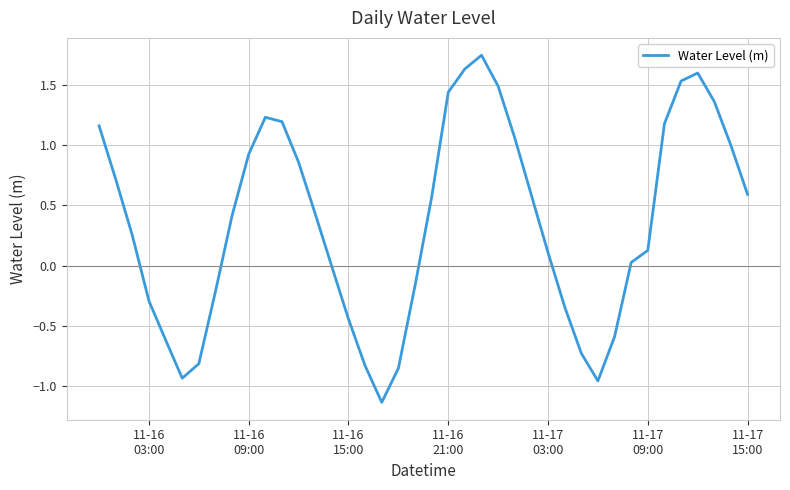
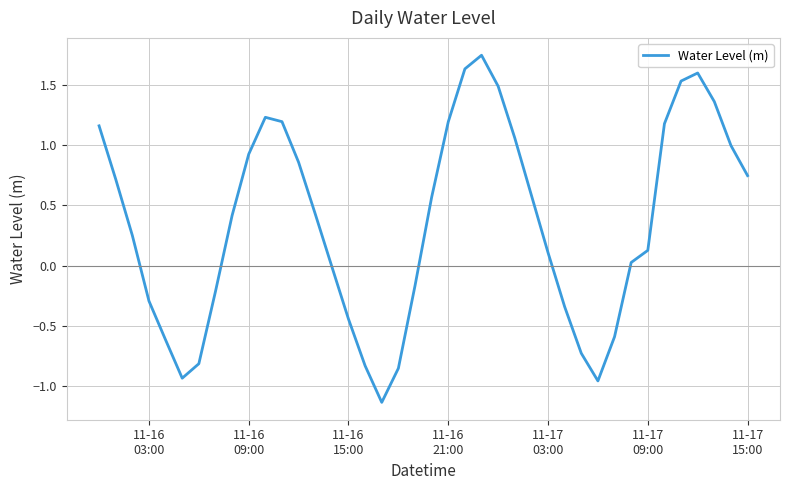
  {
    "11-16 03:00": -0.30,
    "11-16 09:00": 0.93,
    "11-16 15:00": -0.45,
-   "11-16 21:00": 1.44,
+   "11-16 21:00": 1.20,
    "11-17 03:00": 0.11,
    "11-17 09:00": 0.13,
-   "11-17 15:00": 0.59
+   "11-17 15:00": 0.75
  }
